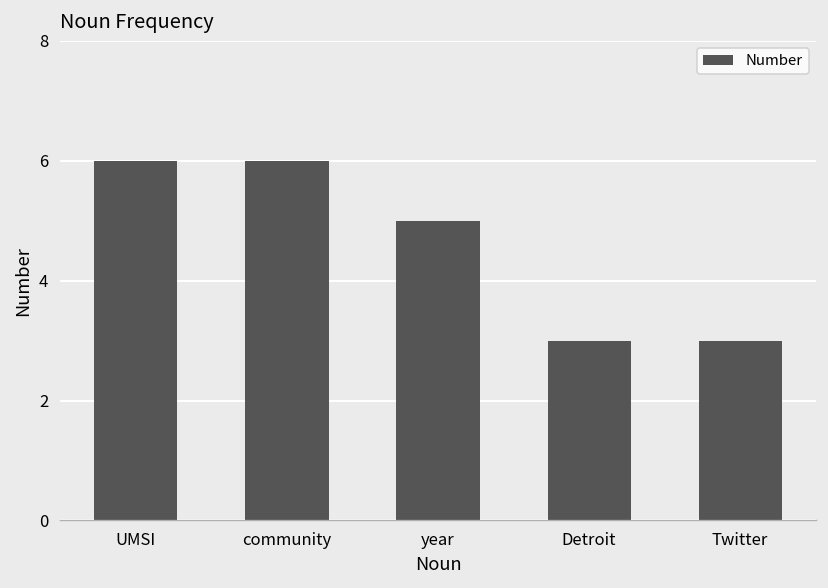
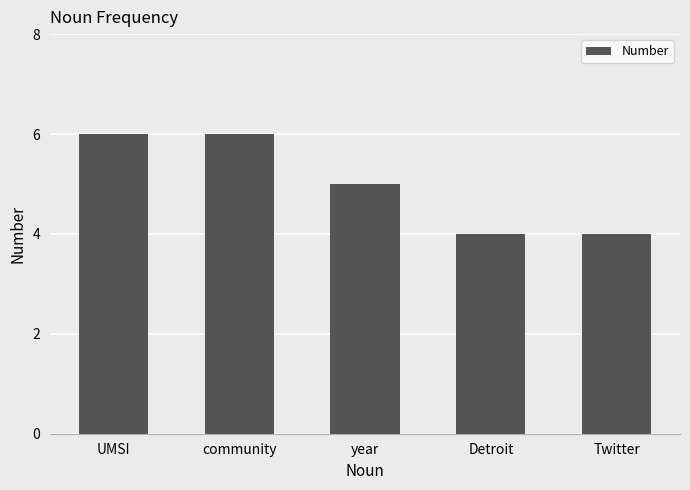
  {
    "UMSI": 6,
    "community": 6,
    "year": 5,
-   "Detroit": 3,
-   "Twitter": 3
+   "Detroit": 4,
+   "Twitter": 4
  }
